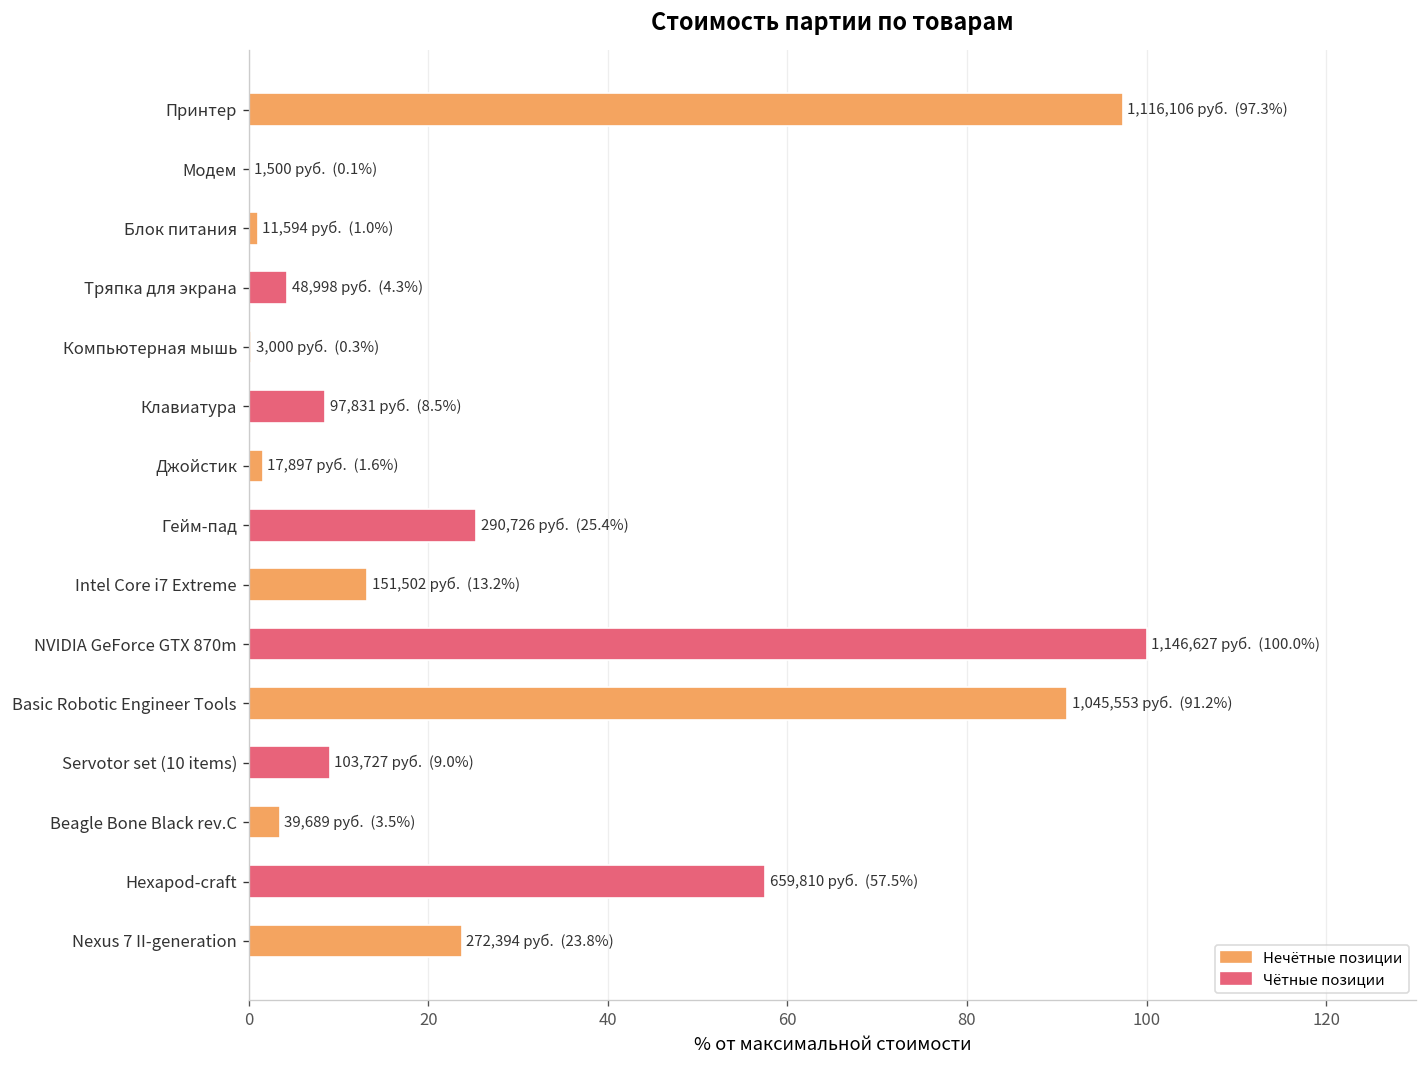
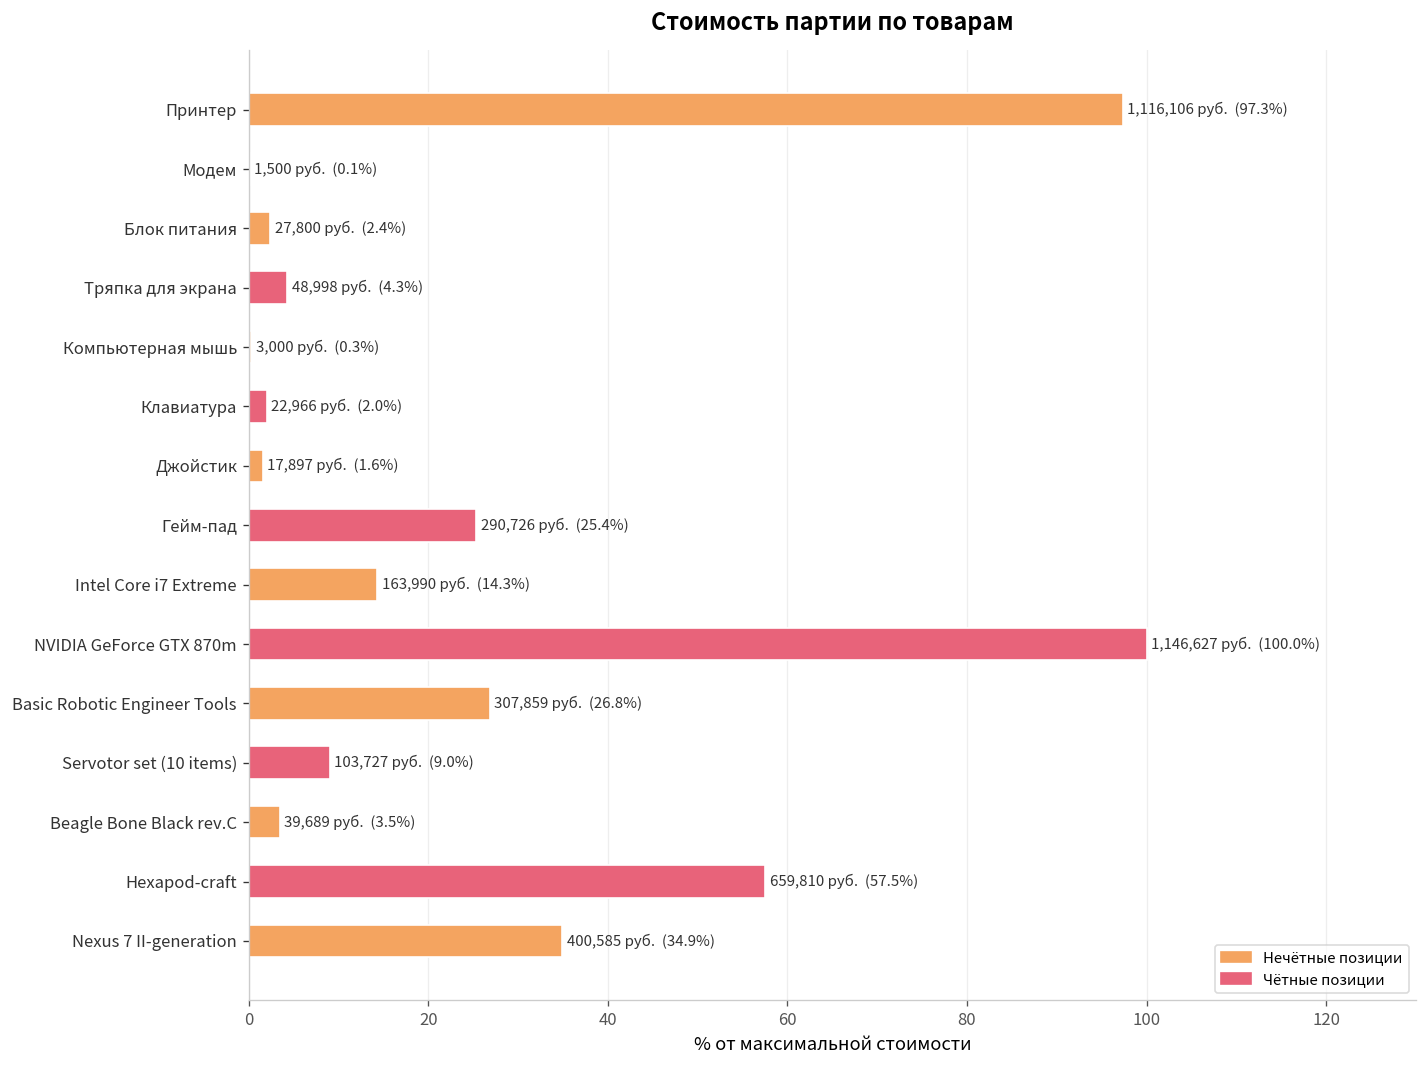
  {
    "Принтер": "(97.3%)",
    "Модем": "(0.1%)",
-   "Блок питания": "11,594 руб. (1.0%)",
+   "Блок питания": "27,800 руб. (2.4%)",
    "Тряпка для экрана": "(4.3%)",
    "Компьютерная мышь": "(0.3%)",
-   "Клавиатура": "97,831 руб. (8.5%)",
+   "Клавиатура": "22,966 руб. (2.0%)",
    "Джойстик": "(1.6%)",
    "Гейм-пад": "(25.4%)",
-   "Intel Core i7 Extreme": "151,502 руб. (13.2%)",
+   "Intel Core i7 Extreme": "163,990 руб. (14.3%)",
    "NVIDIA GeForce GTX 870m": "(100.0%)",
-   "Basic Robotic Engineer Tools": "1,045,553 руб. (91.2%)",
+   "Basic Robotic Engineer Tools": "307,859 руб. (26.8%)",
    "Servotor set (10 items)": "(9.0%)",
    "Beagle Bone Black rev.C": "(3.5%)",
    "Hexapod-craft": "(57.5%)",
-   "Nexus 7 II-generation": "272,394 руб. (23.8%)"
+   "Nexus 7 II-generation": "400,585 руб. (34.9%)"
  }
